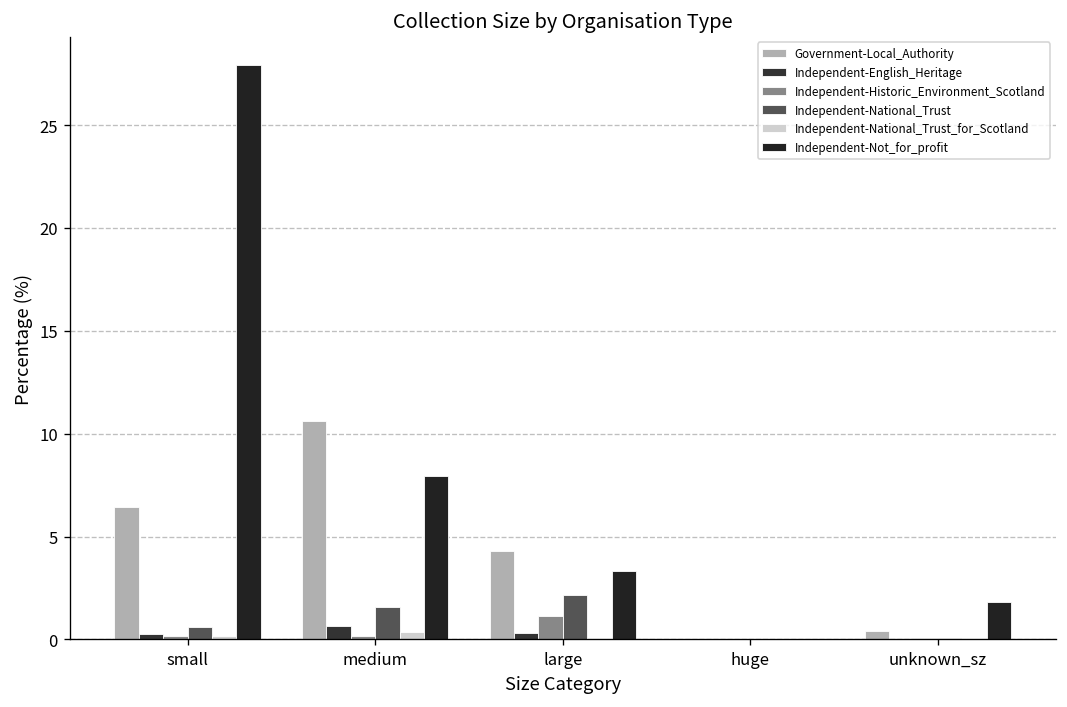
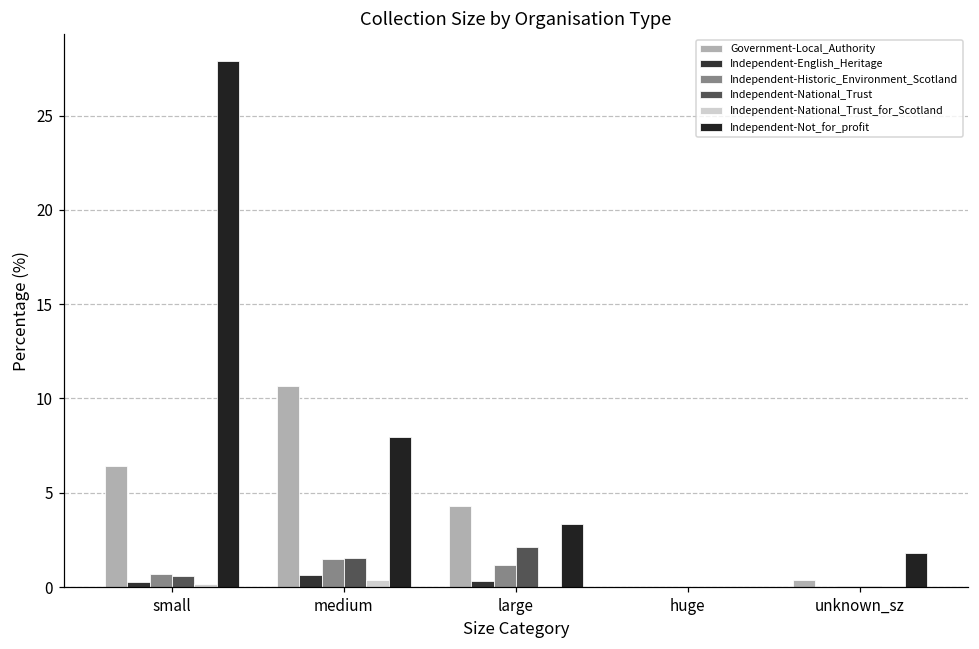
  {
    "Independent-Historic_Environment_Scotland": {
-     "small": 0.2,
-     "medium": 0.2,
+     "small": 0.7,
+     "medium": 1.5,
      "large": 1.2
    }
  }
